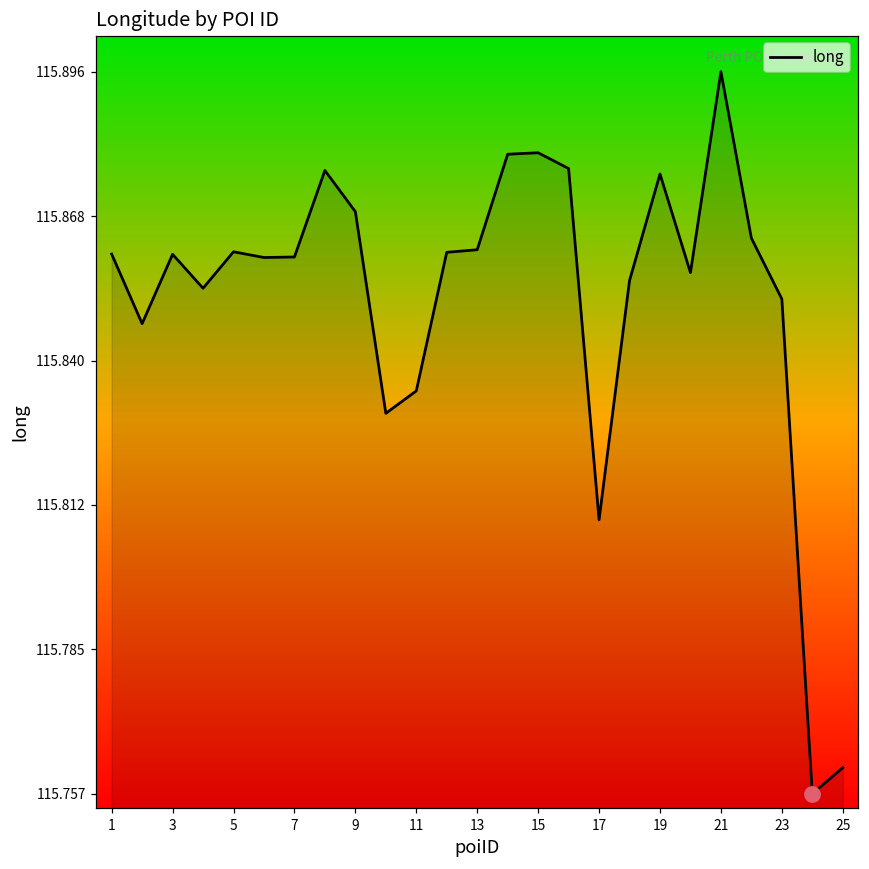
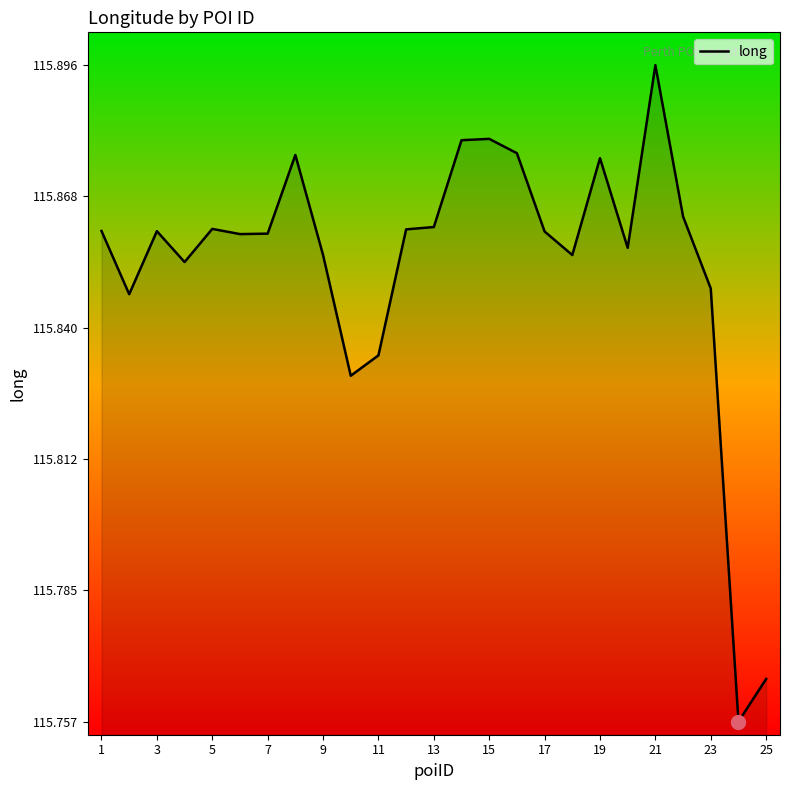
  {
    "long": {
      "1": 115.861,
      "3": 115.861,
      "5": 115.861,
      "7": 115.860,
-     "9": 115.869,
+     "9": 115.856,
      "11": 115.834,
      "13": 115.861,
      "15": 115.880,
-     "17": 115.810,
+     "17": 115.860,
      "19": 115.876,
      "21": 115.896,
-     "23": 115.852,
-     "25": 115.762
+     "23": 115.848,
+     "25": 115.766
    }
  }
